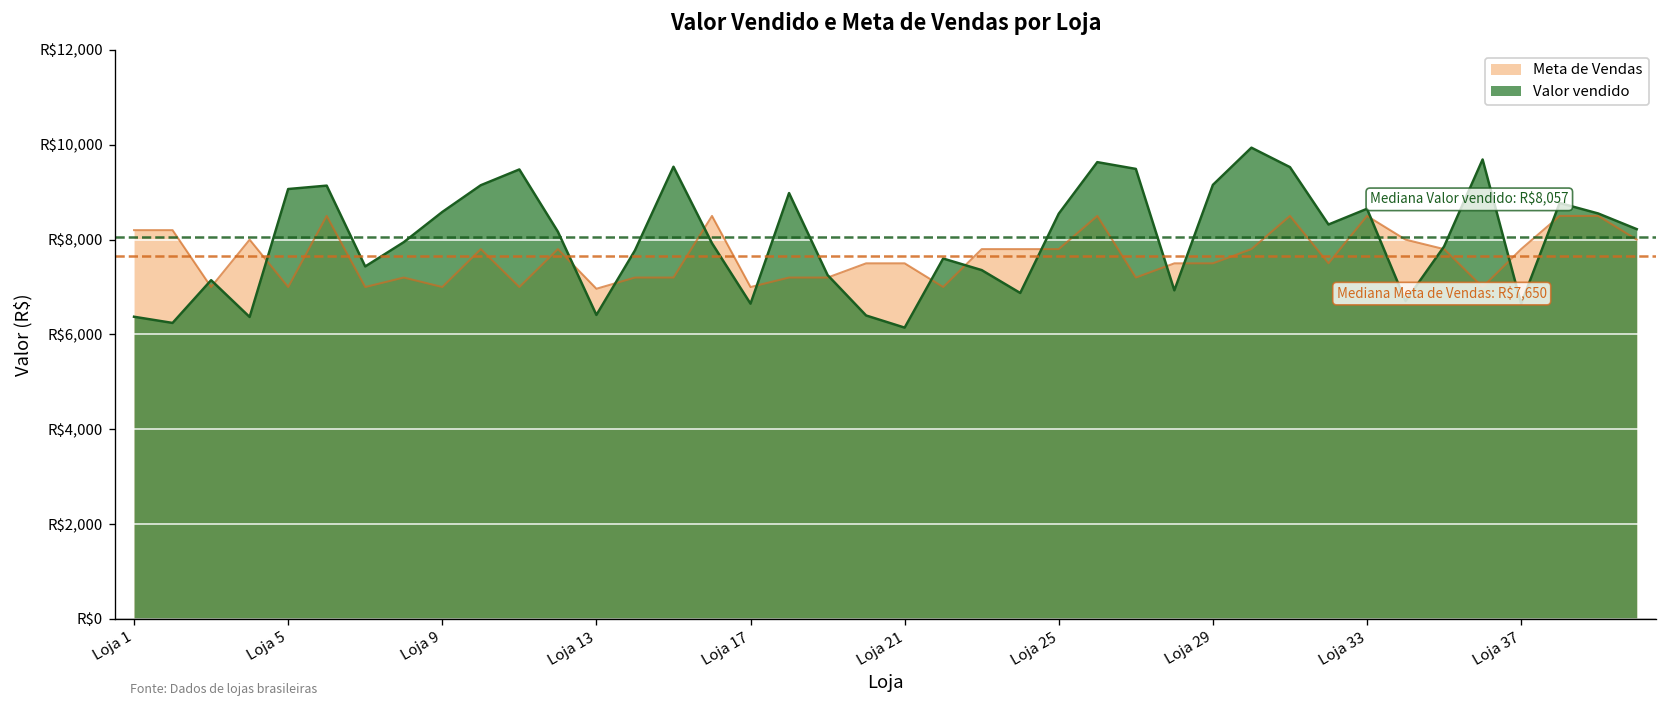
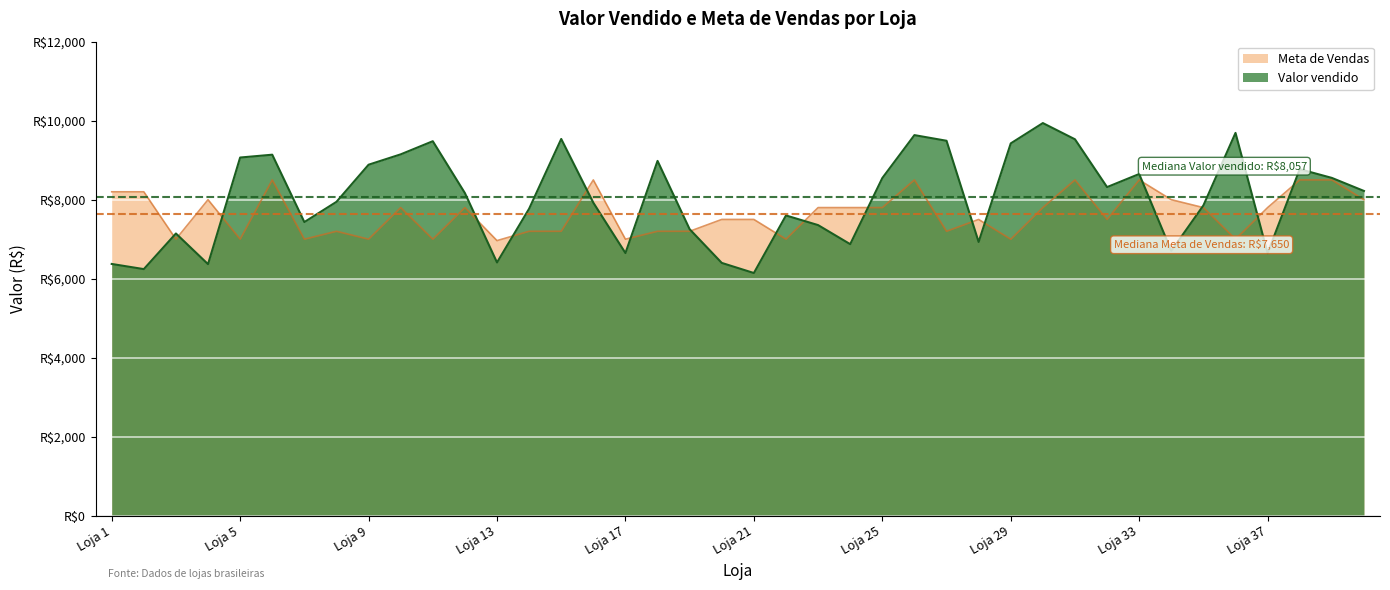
  {
    "Meta de Vendas": {
      "Loja 1": "R$8,200",
      "Loja 5": "R$7,000",
      "Loja 9": "R$7,000",
      "Loja 13": "R$7,000",
      "Loja 17": "R$7,000",
      "Loja 21": "R$7,500",
      "Loja 25": "R$7,800",
-     "Loja 29": "R$7,500",
+     "Loja 29": "R$7,000",
      "Loja 33": "R$8,500",
      "Loja 37": "R$7,800"
    },
    "Valor vendido": {
      "Loja 1": "R$6,400",
      "Loja 5": "R$9,100",
-     "Loja 9": "R$8,600",
+     "Loja 9": "R$8,900",
      "Loja 13": "R$6,400",
      "Loja 17": "R$6,600",
      "Loja 21": "R$6,100",
      "Loja 25": "R$8,500",
-     "Loja 29": "R$9,200"
+     "Loja 29": "R$9,400"
    }
  }
